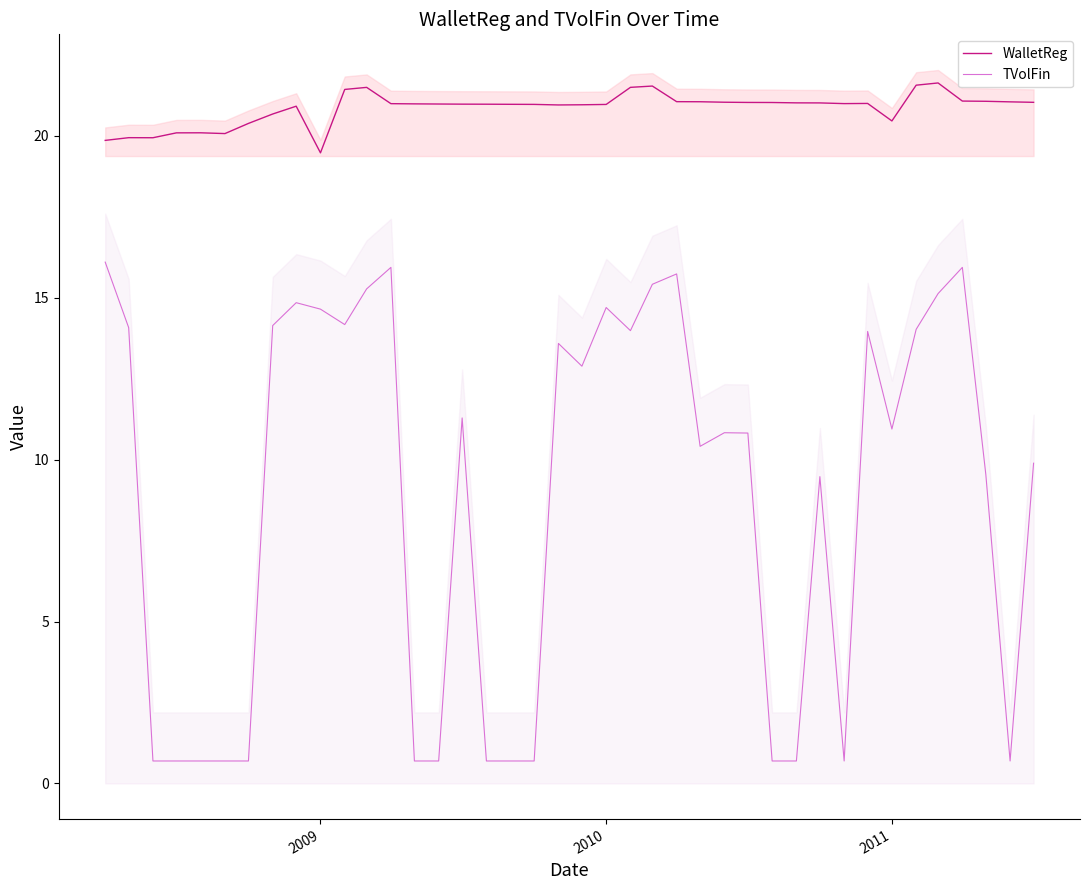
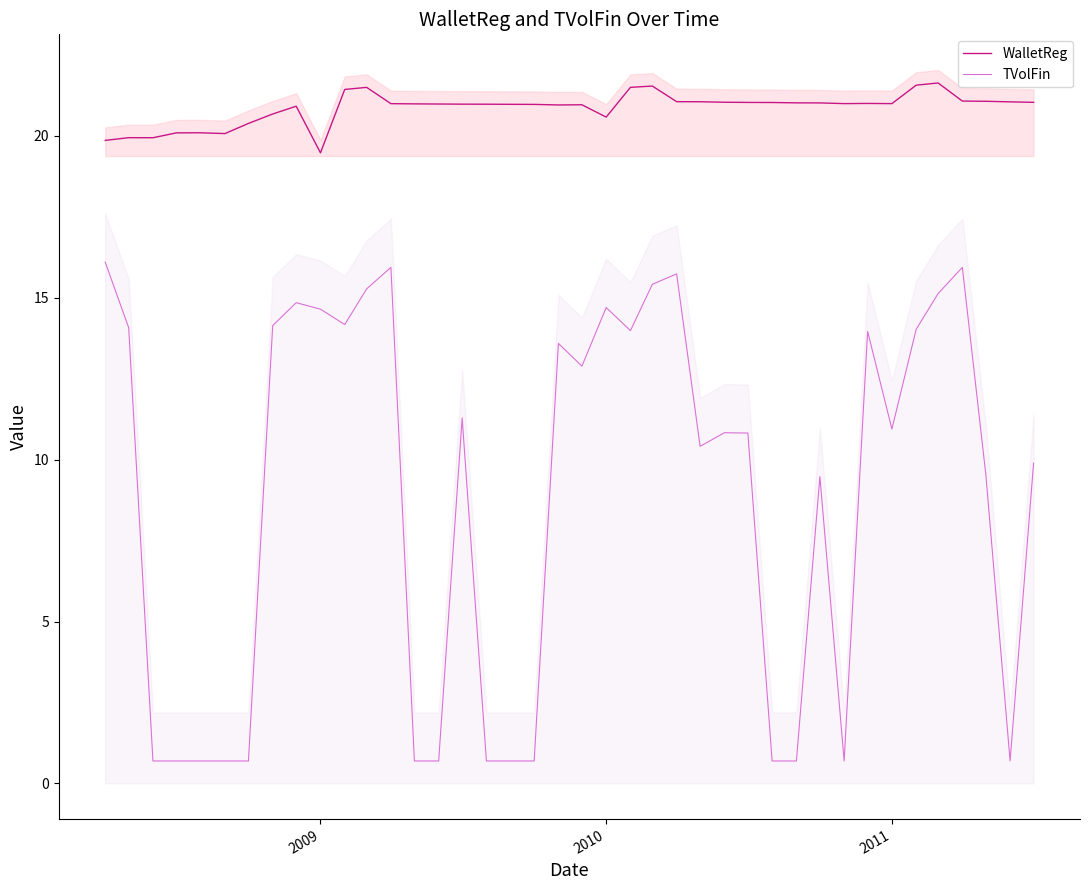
  {
    "WalletReg": {
      "2009": 19.5,
-     "2010": 21.0,
-     "2011": 20.5
+     "2010": 20.6,
+     "2011": 21.0
    },
    "TVolFin": {
      "2009": 14.6,
      "2010": 14.7,
      "2011": 10.9
    }
  }
